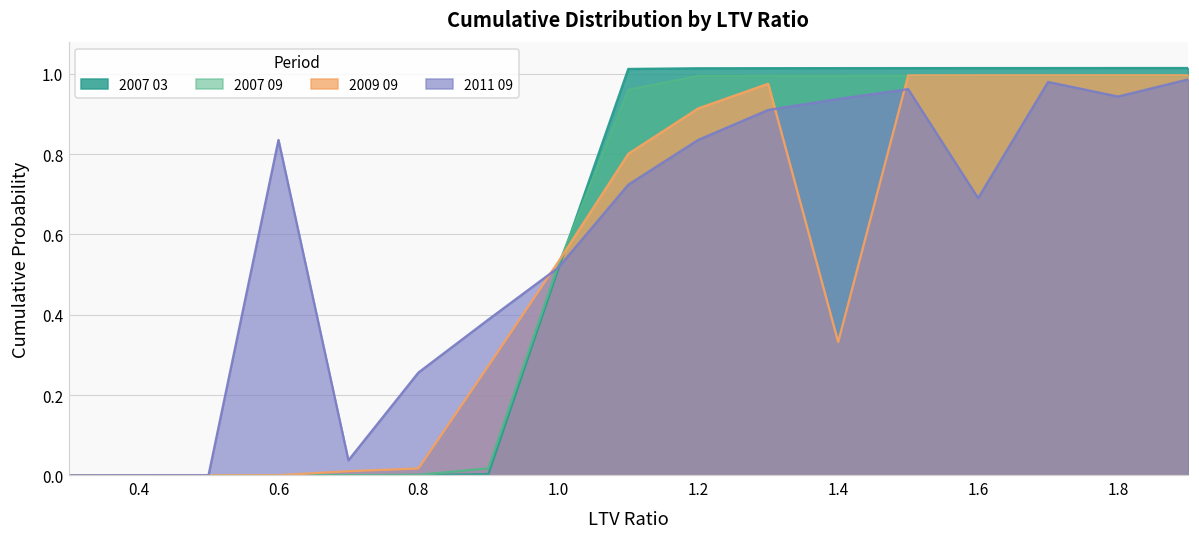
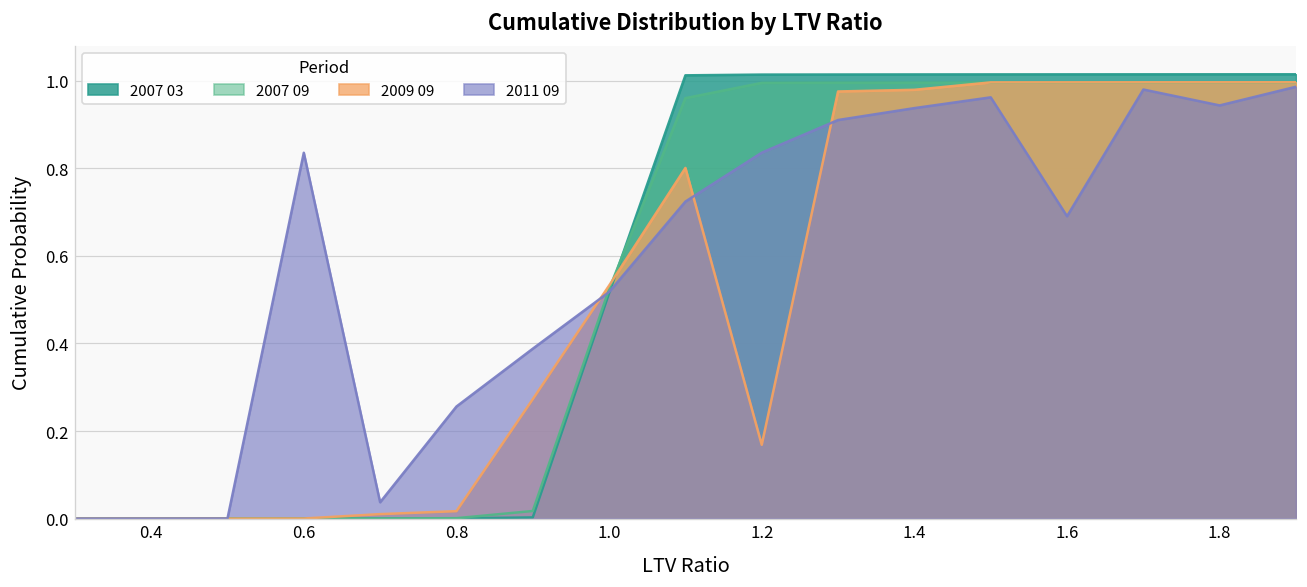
  {
    "2009 09": {
      "0.8": 0.02,
      "1.0": 0.53,
-     "1.2": 0.91,
-     "1.4": 0.33
+     "1.2": 0.17,
+     "1.4": 0.98
    },
    "2011 09": {
      "0.6": 0.84,
      "0.8": 0.26,
      "1.2": 0.84,
      "1.4": 0.94,
      "1.6": 0.69,
      "1.8": 0.94
    }
  }
